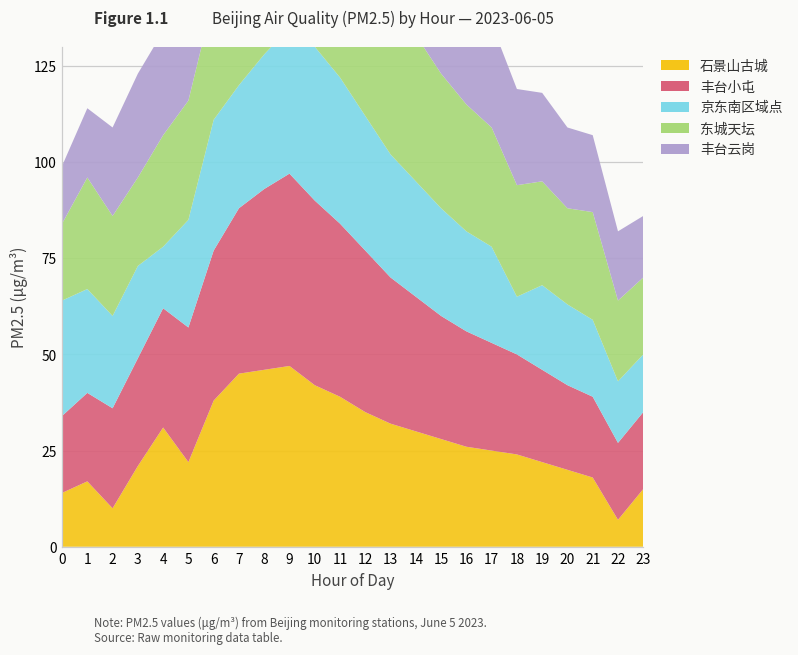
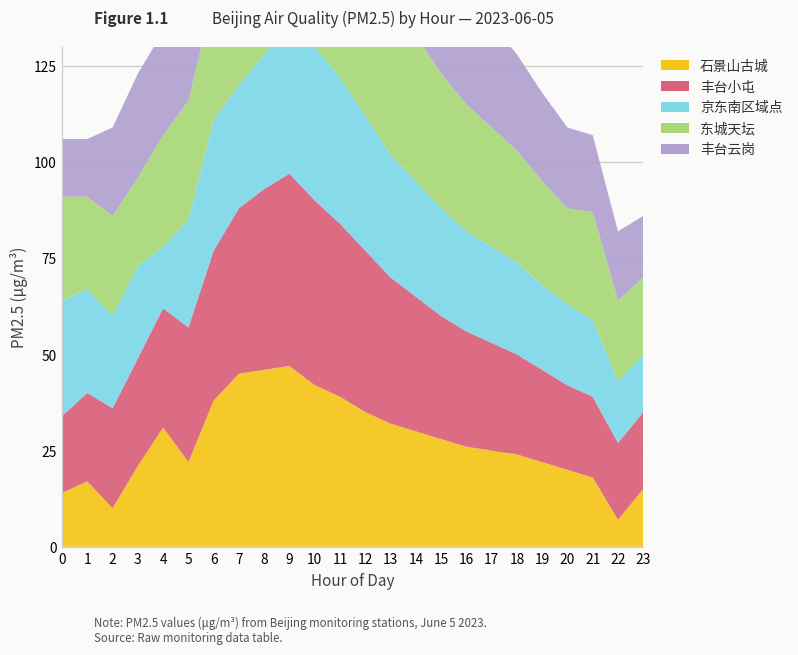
  {
    "石景山古城": {
      "0": 14,
      "1": 17,
      "2": 10,
      "3": 21,
      "4": 31,
      "5": 22,
      "6": 38,
      "7": 45,
      "8": 46,
      "9": 47,
      "10": 42,
      "11": 39,
      "12": 35,
      "13": 32,
      "14": 30,
      "15": 28,
      "16": 26,
      "17": 25,
      "18": 24,
      "19": 22,
      "20": 20,
      "21": 18,
      "22": 7,
      "23": 15
    },
    "丰台小屯": {
      "0": 20,
      "1": 23,
      "2": 26,
      "3": 28,
      "4": 31,
      "5": 35,
      "6": 39,
      "7": 43,
      "8": 47,
      "9": 50,
      "10": 48,
      "11": 45,
      "12": 42,
      "13": 38,
      "14": 35,
      "15": 32,
      "16": 30,
      "17": 28,
      "18": 26,
      "19": 24,
      "20": 22,
      "21": 21,
      "22": 20,
      "23": 20
    },
    "京东南区域点": {
      "0": 30,
      "1": 27,
      "2": 24,
      "3": 24,
      "4": 16,
      "5": 28,
      "6": 34,
      "7": 32,
      "8": 35,
      "10": 40,
      "11": 38,
      "12": 35,
      "13": 32,
      "14": 30,
      "15": 28,
      "16": 26,
      "17": 25,
-     "18": 15,
+     "18": 24,
      "19": 22,
      "20": 21,
      "21": 20,
      "22": 16,
      "23": 15
    },
    "东城天坛": {
-     "0": 20,
-     "1": 29,
+     "0": 27,
+     "1": 24,
      "2": 26,
      "3": 23,
      "4": 29,
      "5": 31,
      "15": 35,
      "16": 33,
      "17": 31,
      "18": 29,
      "19": 27,
      "20": 25,
      "21": 28,
      "22": 21,
      "23": 20
    },
    "丰台云岗": {
      "0": 15,
-     "1": 18,
+     "1": 15,
      "2": 23,
      "3": 27,
      "18": 25,
      "19": 23,
      "20": 21,
      "21": 20,
      "22": 18,
      "23": 16
    }
  }
